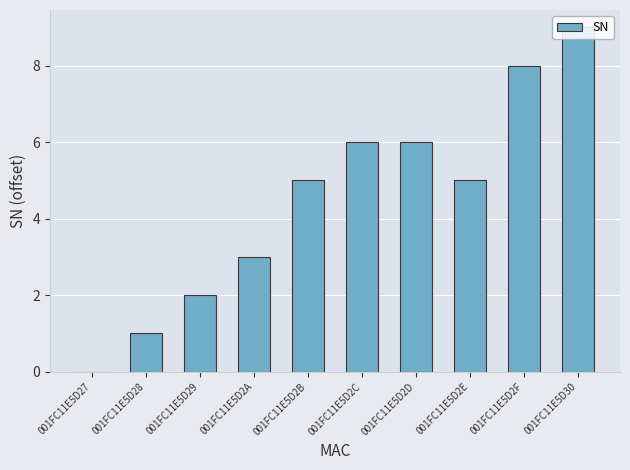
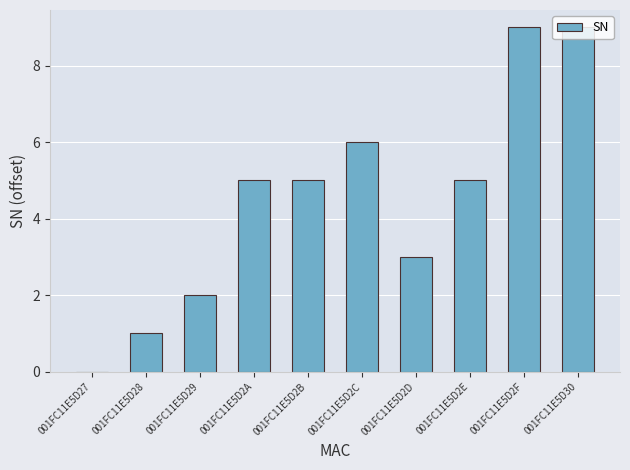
  {
    "001FC11E5D27": 0.0,
    "001FC11E5D28": 1.0,
    "001FC11E5D29": 2.0,
-   "001FC11E5D2A": 3.0,
+   "001FC11E5D2A": 5.0,
    "001FC11E5D2B": 5.0,
    "001FC11E5D2C": 6.0,
-   "001FC11E5D2D": 6.0,
+   "001FC11E5D2D": 3.0,
    "001FC11E5D2E": 5.0,
-   "001FC11E5D2F": 8.0
+   "001FC11E5D2F": 9.0
  }
